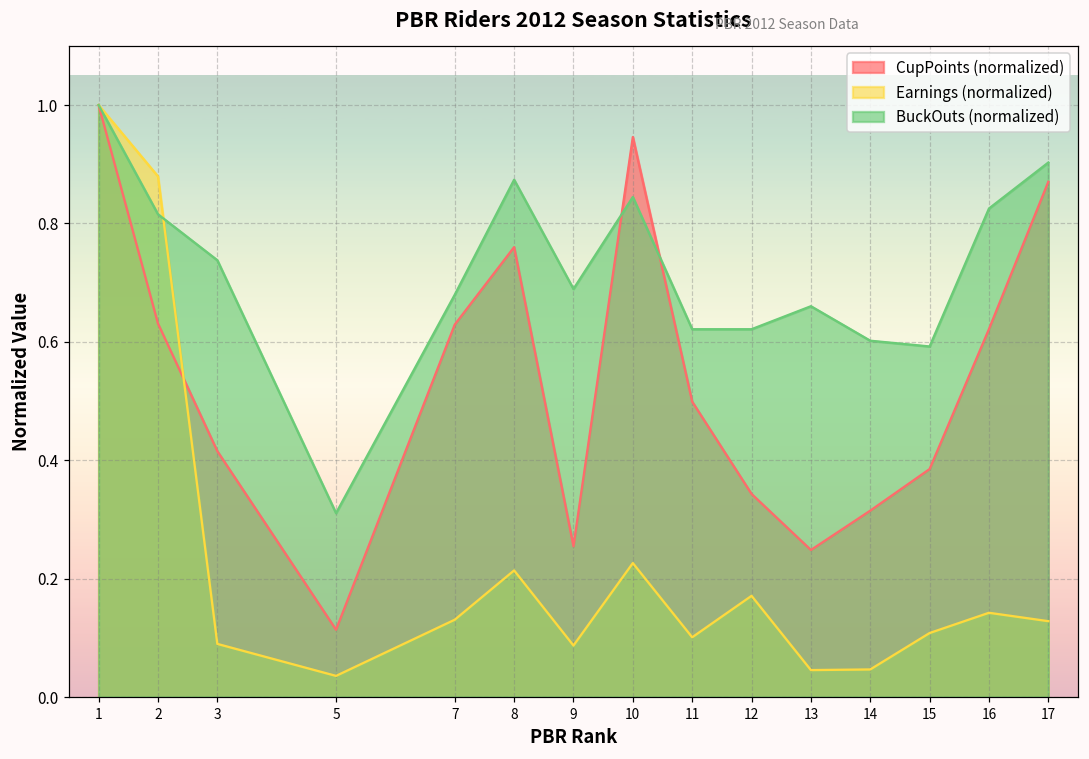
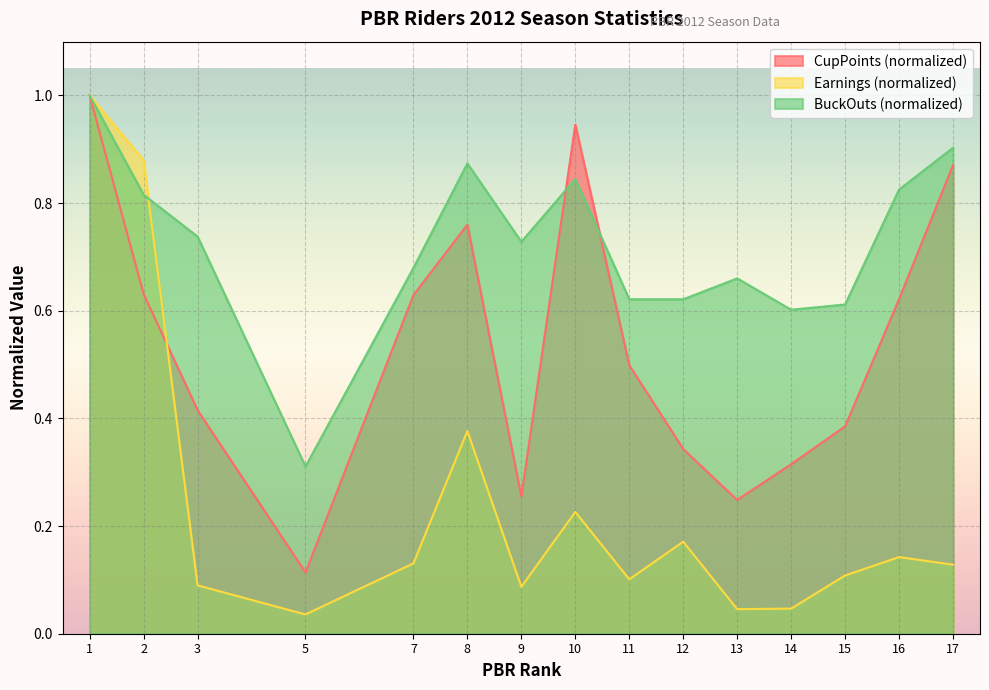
  {
    "CupPoints (normalized)": {
      "2": 0.63,
      "3": 0.42,
      "5": 0.11,
      "7": 0.63,
      "8": 0.76,
      "9": 0.25,
      "10": 0.95,
      "11": 0.50,
      "12": 0.34,
      "13": 0.25,
      "14": 0.31,
      "15": 0.39,
      "16": 0.62,
      "17": 0.87
    },
    "Earnings (normalized)": {
      "2": 0.88,
      "3": 0.09,
      "5": 0.04,
      "7": 0.13,
-     "8": 0.21,
+     "8": 0.38,
      "9": 0.09,
      "10": 0.23,
      "11": 0.10,
      "12": 0.17,
      "13": 0.05,
      "14": 0.05,
      "15": 0.11,
      "16": 0.14,
      "17": 0.13
    },
    "BuckOuts (normalized)": {
      "2": 0.82,
      "3": 0.74,
      "5": 0.31,
      "7": 0.68,
      "8": 0.87,
-     "9": 0.69,
+     "9": 0.73,
      "10": 0.84,
      "11": 0.62,
      "12": 0.62,
      "13": 0.66,
      "14": 0.60,
-     "15": 0.59,
+     "15": 0.61,
      "16": 0.83,
      "17": 0.90
    }
  }
